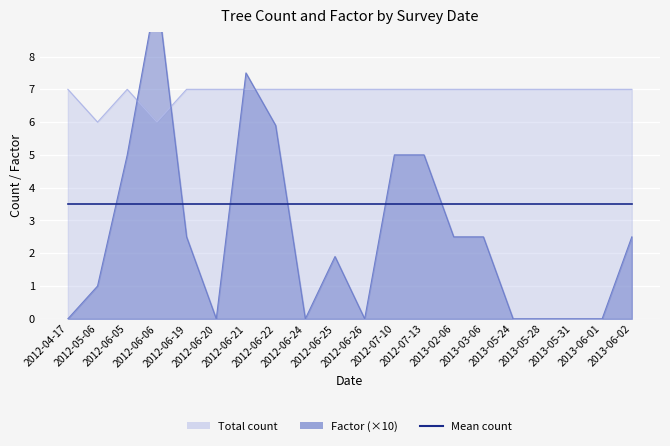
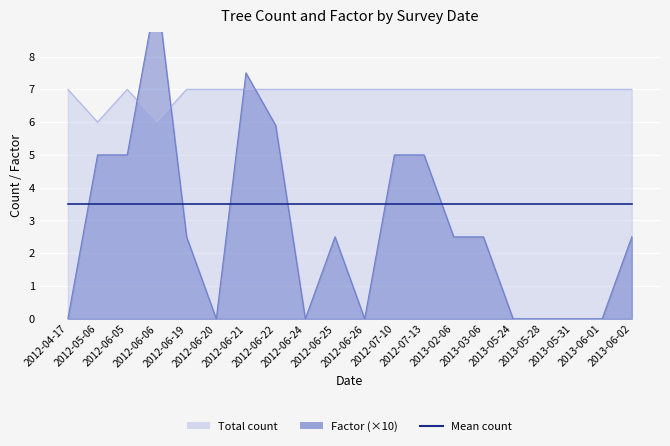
  {
    "Total count": {
      "2012-04-17": 7.0,
      "2012-05-06": 6.0,
      "2012-06-05": 7.0,
      "2012-06-06": 6.0,
      "2012-06-19": 7.0,
      "2012-06-20": 7.0,
      "2012-06-21": 7.0,
      "2012-06-22": 7.0,
      "2012-06-24": 7.0,
      "2012-06-25": 7.0,
      "2012-06-26": 7.0,
      "2012-07-10": 7.0,
      "2012-07-13": 7.0,
      "2013-02-06": 7.0,
      "2013-03-06": 7.0,
      "2013-05-24": 7.0,
      "2013-05-28": 7.0,
      "2013-05-31": 7.0,
      "2013-06-01": 7.0,
      "2013-06-02": 7.0
    },
    "Factor (×10)": {
      "2012-04-17": 0.0,
-     "2012-05-06": 1,
+     "2012-05-06": 5,
      "2012-06-05": 5.0,
      "2012-06-19": 2.5,
      "2012-06-20": 0.0,
      "2012-06-21": 7.5,
      "2012-06-22": 5.9,
      "2012-06-24": 0.0,
-     "2012-06-25": 1.9,
+     "2012-06-25": 2.5,
      "2012-06-26": 0.0,
      "2012-07-10": 5.0,
      "2012-07-13": 5.0,
      "2013-02-06": 2.5,
      "2013-03-06": 2.5,
      "2013-05-24": 0.0,
      "2013-05-28": 0.0,
      "2013-05-31": 0.0,
      "2013-06-01": 0.0,
      "2013-06-02": 2.5
    },
    "Mean count": {
      "2012-04-17": 3.5,
      "2012-05-06": 3.5,
      "2012-06-05": 3.5,
      "2012-06-06": 3.5,
      "2012-06-19": 3.5,
      "2012-06-20": 3.5,
      "2012-06-21": 3.5,
      "2012-06-22": 3.5,
      "2012-06-24": 3.5,
      "2012-06-25": 3.5,
      "2012-06-26": 3.5,
      "2012-07-10": 3.5,
      "2012-07-13": 3.5,
      "2013-02-06": 3.5,
      "2013-03-06": 3.5,
      "2013-05-24": 3.5,
      "2013-05-28": 3.5,
      "2013-05-31": 3.5,
      "2013-06-01": 3.5,
      "2013-06-02": 3.5
    }
  }
